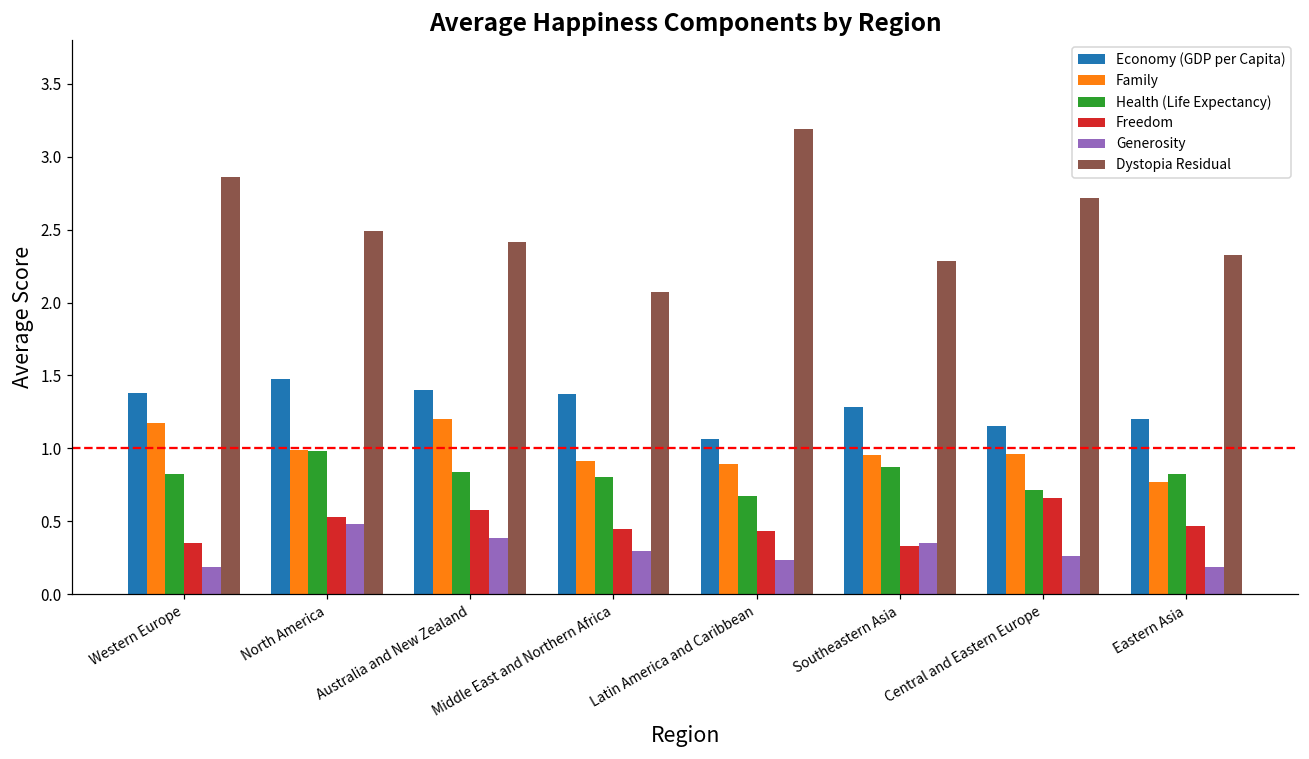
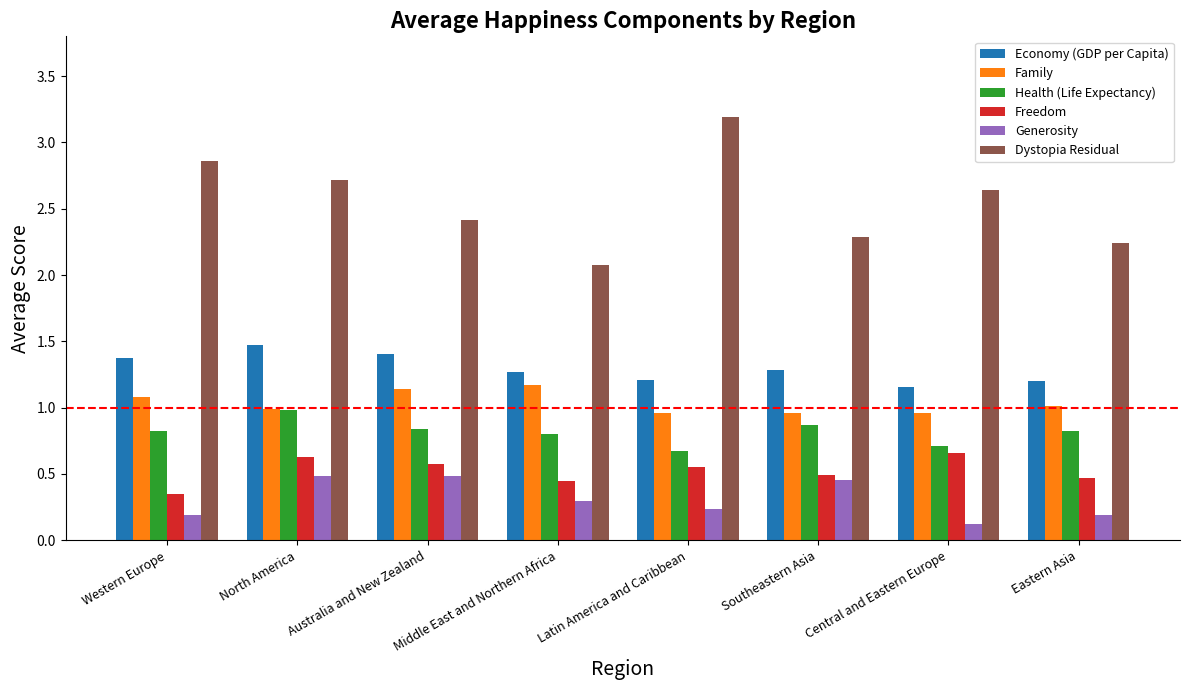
  {
    "Economy (GDP per Capita)": {
      "Western Europe": 1.38,
      "North America": 1.47,
      "Australia and New Zealand": 1.40,
-     "Middle East and Northern Africa": 1.38,
-     "Latin America and Caribbean": 1.07,
+     "Middle East and Northern Africa": 1.27,
+     "Latin America and Caribbean": 1.21,
      "Southeastern Asia": 1.29,
      "Central and Eastern Europe": 1.16,
      "Eastern Asia": 1.20
    },
    "Family": {
-     "Western Europe": 1.17,
+     "Western Europe": 1.08,
      "North America": 0.99,
-     "Australia and New Zealand": 1.20,
-     "Middle East and Northern Africa": 0.92,
-     "Latin America and Caribbean": 0.89,
+     "Australia and New Zealand": 1.14,
+     "Middle East and Northern Africa": 1.17,
+     "Latin America and Caribbean": 0.96,
      "Southeastern Asia": 0.96,
      "Central and Eastern Europe": 0.96,
-     "Eastern Asia": 0.77
+     "Eastern Asia": 1.01
    },
    "Health (Life Expectancy)": {
      "Western Europe": 0.83,
      "North America": 0.98,
      "Australia and New Zealand": 0.84,
      "Middle East and Northern Africa": 0.80,
      "Latin America and Caribbean": 0.67,
      "Southeastern Asia": 0.87,
      "Central and Eastern Europe": 0.71,
      "Eastern Asia": 0.83
    },
    "Freedom": {
      "Western Europe": 0.35,
-     "North America": 0.53,
+     "North America": 0.63,
      "Australia and New Zealand": 0.57,
      "Middle East and Northern Africa": 0.45,
-     "Latin America and Caribbean": 0.44,
-     "Southeastern Asia": 0.33,
+     "Latin America and Caribbean": 0.56,
+     "Southeastern Asia": 0.49,
      "Central and Eastern Europe": 0.66,
      "Eastern Asia": 0.47
    },
    "Generosity": {
      "Western Europe": 0.19,
      "North America": 0.48,
-     "Australia and New Zealand": 0.39,
+     "Australia and New Zealand": 0.49,
      "Middle East and Northern Africa": 0.30,
      "Latin America and Caribbean": 0.24,
-     "Southeastern Asia": 0.35,
-     "Central and Eastern Europe": 0.26,
+     "Southeastern Asia": 0.46,
+     "Central and Eastern Europe": 0.12,
      "Eastern Asia": 0.19
    },
    "Dystopia Residual": {
      "Western Europe": 2.86,
-     "North America": 2.49,
+     "North America": 2.72,
      "Australia and New Zealand": 2.41,
      "Middle East and Northern Africa": 2.07,
      "Latin America and Caribbean": 3.19,
      "Southeastern Asia": 2.29,
-     "Central and Eastern Europe": 2.72,
-     "Eastern Asia": 2.33
+     "Central and Eastern Europe": 2.64,
+     "Eastern Asia": 2.24
    }
  }
